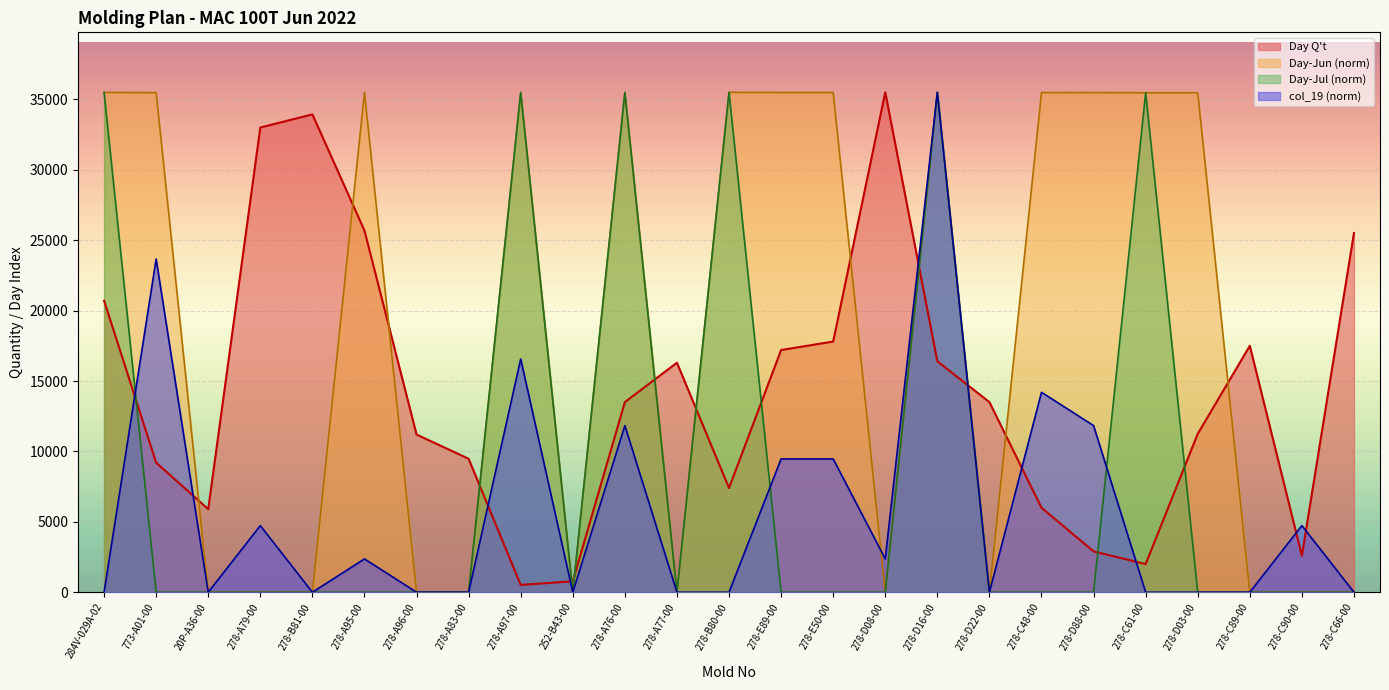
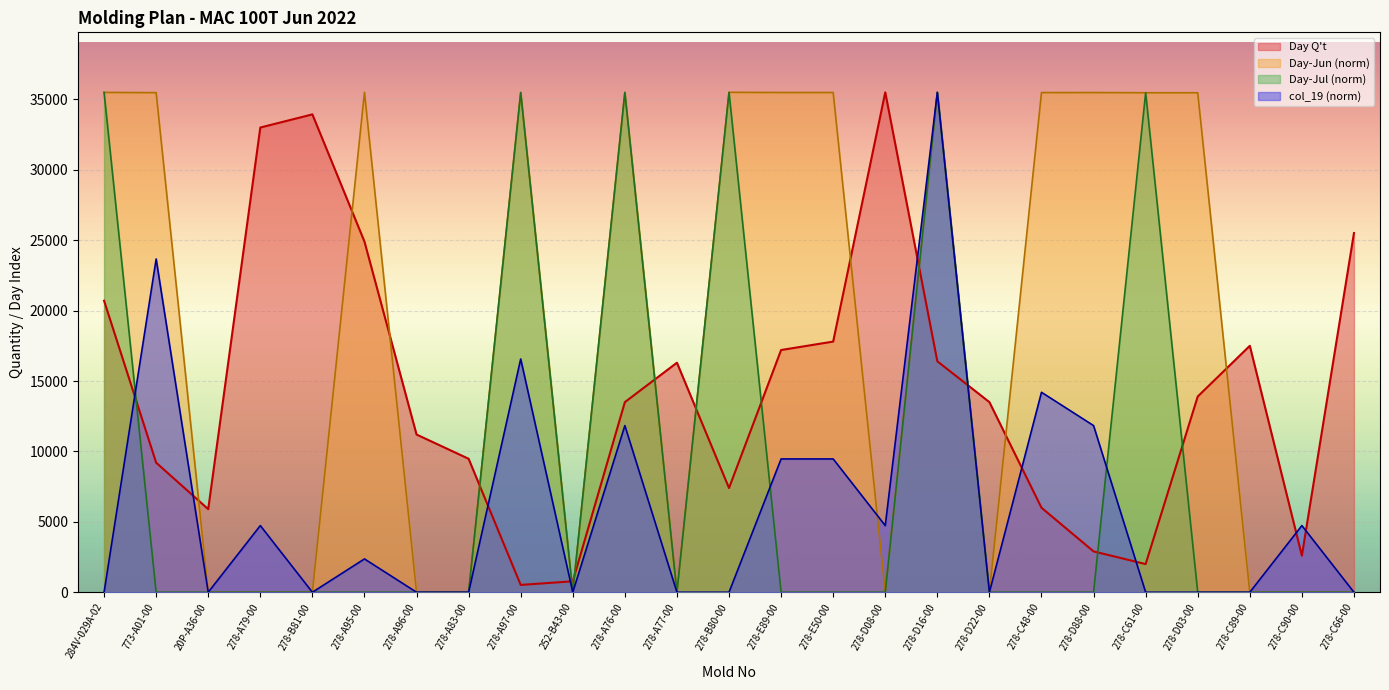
  {
    "Day Q't": {
      "284V-029A-02": 20700,
      "773-A01-00": 9200,
      "20P-A36-00": 5900,
      "278-A79-00": 33000,
      "278-B81-00": 33900,
-     "278-A95-00": 25700,
+     "278-A95-00": 24900,
      "278-A96-00": 11200,
      "278-A83-00": 9500,
      "278-A97-00": 500,
      "252-B43-00": 800,
      "278-A76-00": 13500,
      "278-A77-00": 16300,
      "278-B80-00": 7400,
      "278-E89-00": 17200,
      "278-E50-00": 17800,
      "278-D08-00": 35500,
      "278-D16-00": 16400,
      "278-D22-00": 13500,
      "278-C48-00": 6000,
      "278-D88-00": 2900,
      "278-C61-00": 2000,
-     "278-D03-00": 11200,
+     "278-D03-00": 13900,
      "278-C89-00": 17500,
      "278-C90-00": 2600,
      "278-C66-00": 25500
    },
    "Day-Jun (norm)": {
      "773-A01-00": 35500,
      "278-A95-00": 35500,
      "278-E89-00": 35500,
      "278-E50-00": 35500,
      "278-C48-00": 35500,
      "278-D88-00": 35500,
      "278-D03-00": 35500
    },
    "Day-Jul (norm)": {
      "773-A01-00": 0,
      "278-A95-00": 0,
      "278-E89-00": 0,
      "278-E50-00": 0,
      "278-C48-00": 0,
      "278-D88-00": 0
    },
    "col_19 (norm)": {
      "284V-029A-02": 0,
      "773-A01-00": 23700,
      "278-A79-00": 4700,
      "278-A95-00": 2400,
      "278-A97-00": 16600,
      "278-A76-00": 11800,
      "278-B80-00": 0,
      "278-E89-00": 9500,
      "278-E50-00": 9500,
-     "278-D08-00": 2400,
+     "278-D08-00": 4700,
      "278-C48-00": 14200,
      "278-D88-00": 11800,
      "278-C61-00": 0,
      "278-C90-00": 4700
    }
  }
